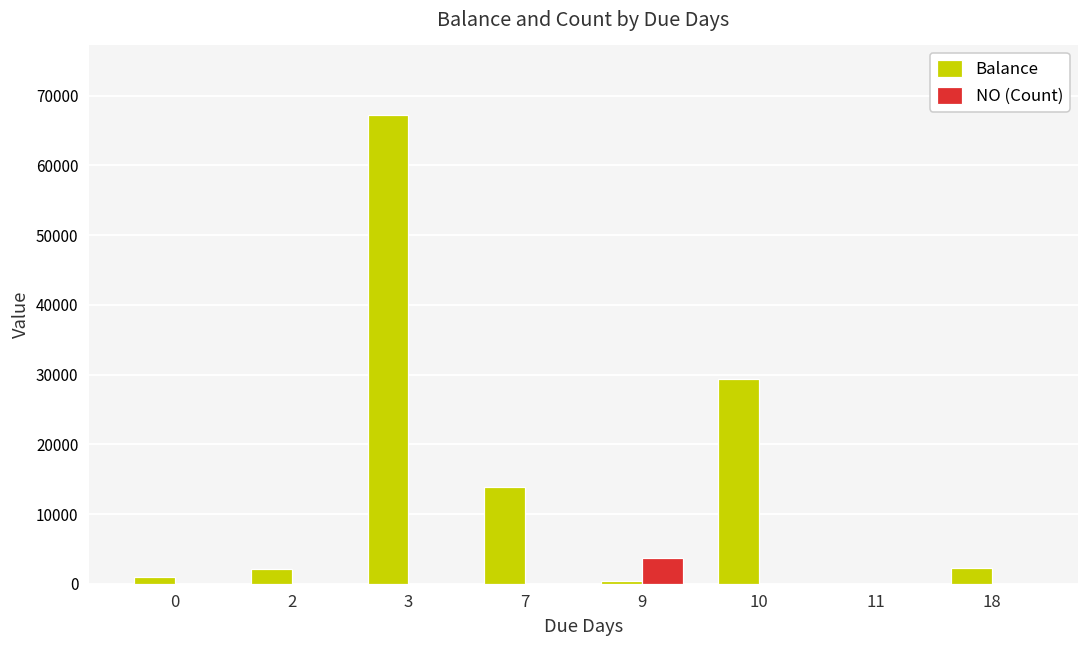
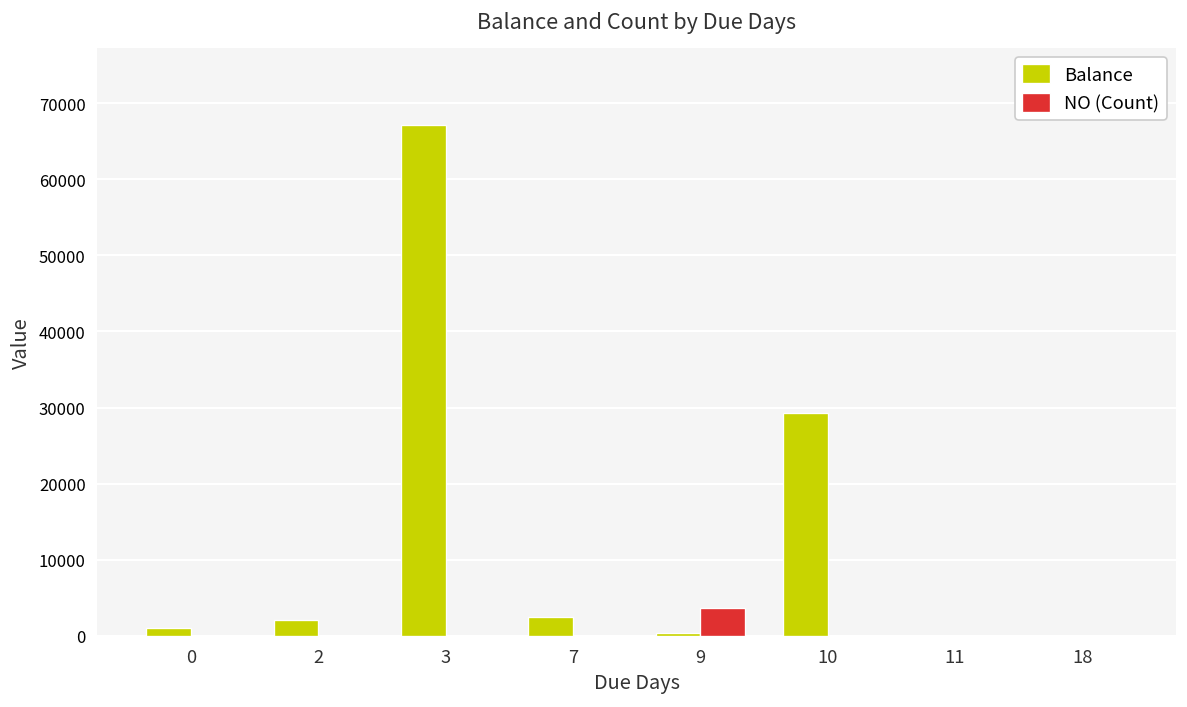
  {
    "Balance": {
      "0": 1000,
      "2": 2000,
      "3": 67000,
-     "7": 14000,
+     "7": 3000,
      "9": 0,
      "10": 29000,
-     "18": 2000
+     "18": 0
    },
    "NO (Count)": {
      "9": 4000
    }
  }
